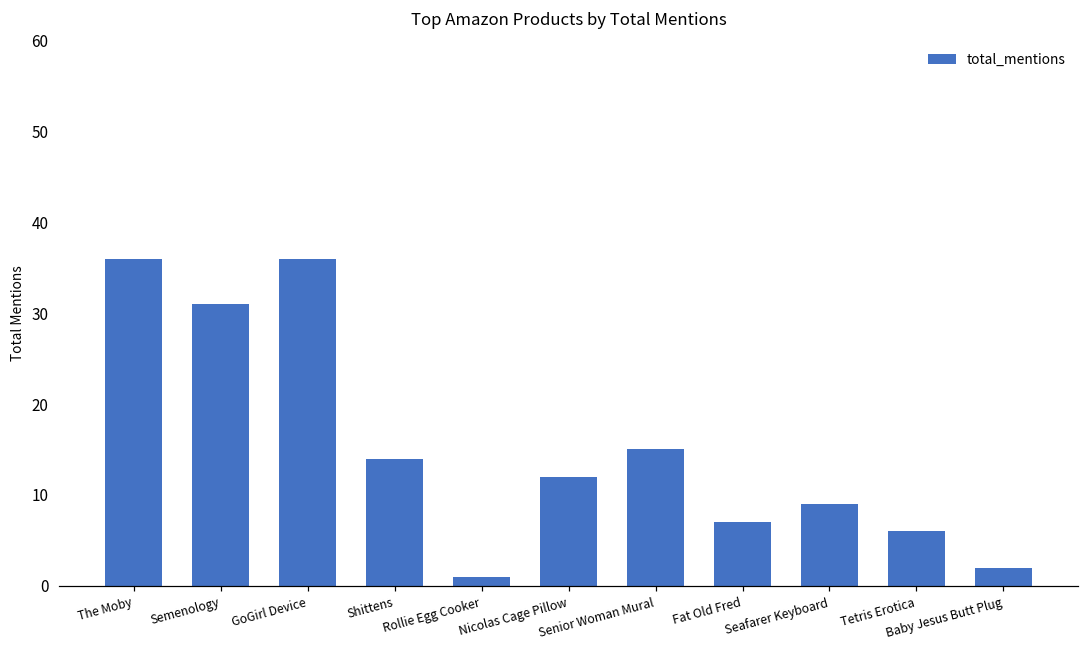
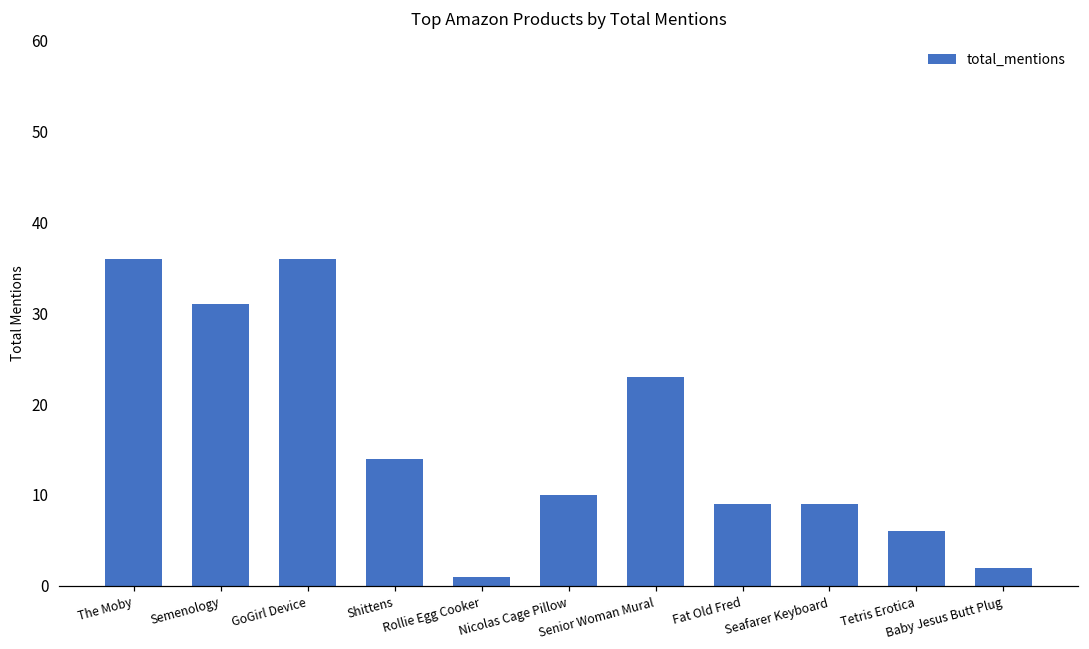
  {
    "The Moby": 36,
    "Semenology": 31,
    "GoGirl Device": 36,
    "Shittens": 14,
    "Rollie Egg Cooker": 1,
-   "Nicolas Cage Pillow": 12,
-   "Senior Woman Mural": 15,
-   "Fat Old Fred": 7,
+   "Nicolas Cage Pillow": 10,
+   "Senior Woman Mural": 23,
+   "Fat Old Fred": 9,
    "Seafarer Keyboard": 9,
    "Tetris Erotica": 6,
    "Baby Jesus Butt Plug": 2
  }
